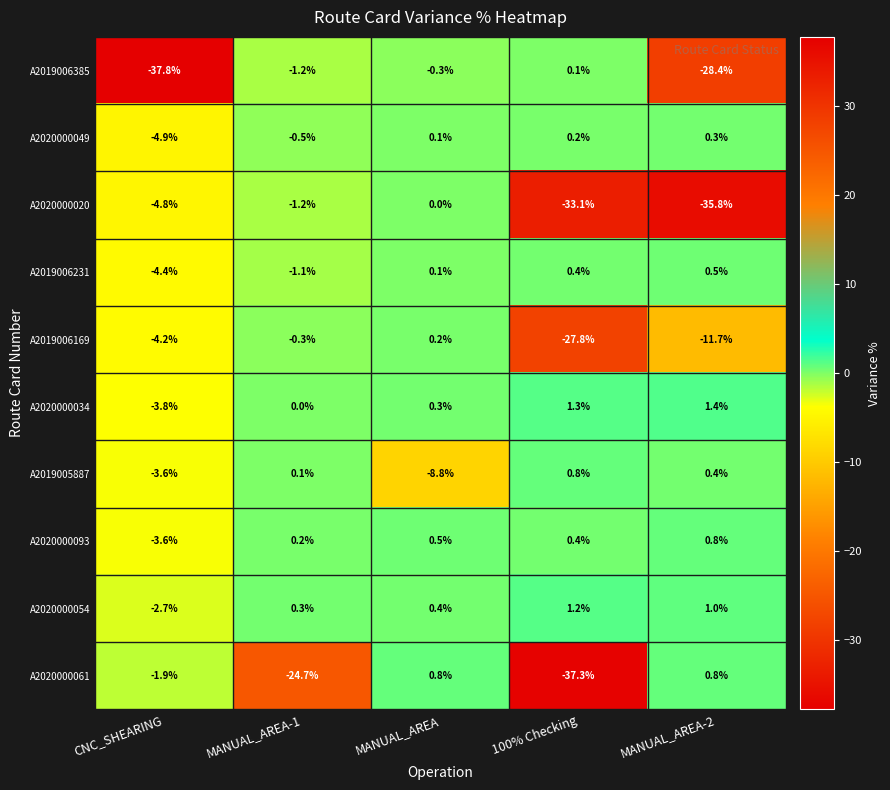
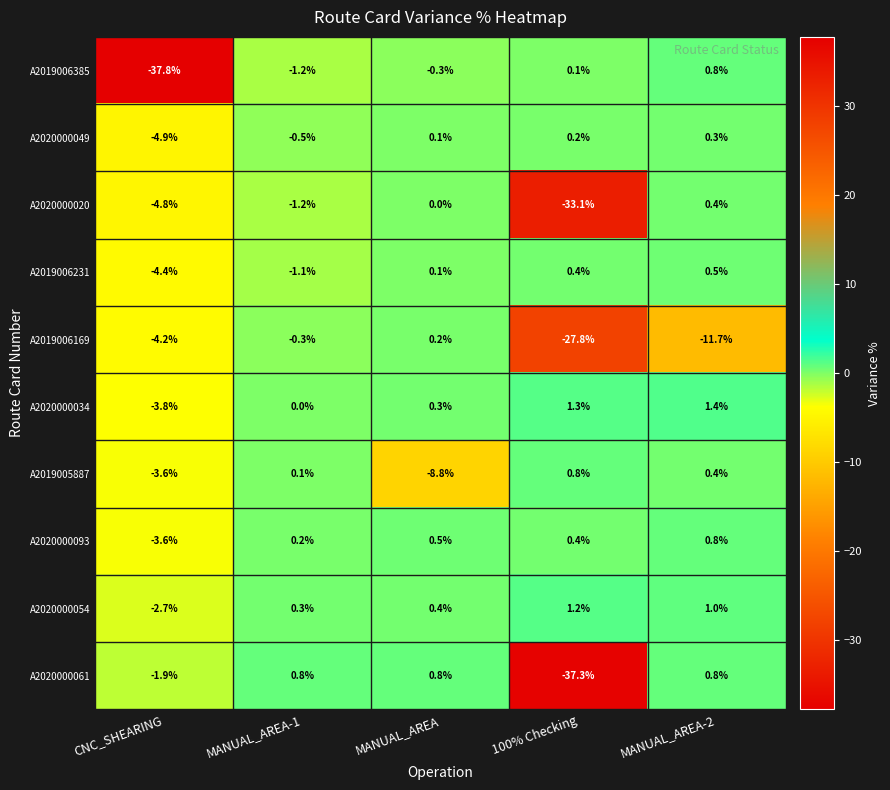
  {
    "A2019006385": {
      "CNC_SHEARING": "-37.8%",
      "MANUAL_AREA-1": "-1.2%",
      "MANUAL_AREA": "-0.3%",
      "100% Checking": "0.1%",
-     "MANUAL_AREA-2": "-28.4%"
+     "MANUAL_AREA-2": "0.8%"
    },
    "A2020000049": {
      "CNC_SHEARING": "-4.9%",
      "MANUAL_AREA-1": "-0.5%",
      "MANUAL_AREA": "0.1%",
      "100% Checking": "0.2%",
      "MANUAL_AREA-2": "0.3%"
    },
    "A2020000020": {
      "CNC_SHEARING": "-4.8%",
      "MANUAL_AREA-1": "-1.2%",
      "MANUAL_AREA": "0.0%",
      "100% Checking": "-33.1%",
-     "MANUAL_AREA-2": "-35.8%"
+     "MANUAL_AREA-2": "0.4%"
    },
    "A2019006231": {
      "CNC_SHEARING": "-4.4%",
      "MANUAL_AREA-1": "-1.1%",
      "MANUAL_AREA": "0.1%",
      "100% Checking": "0.4%",
      "MANUAL_AREA-2": "0.5%"
    },
    "A2019006169": {
      "CNC_SHEARING": "-4.2%",
      "MANUAL_AREA-1": "-0.3%",
      "MANUAL_AREA": "0.2%",
      "100% Checking": "-27.8%",
      "MANUAL_AREA-2": "-11.7%"
    },
    "A2020000034": {
      "CNC_SHEARING": "-3.8%",
      "MANUAL_AREA-1": "0.0%",
      "MANUAL_AREA": "0.3%",
      "100% Checking": "1.3%",
      "MANUAL_AREA-2": "1.4%"
    },
    "A2019005887": {
      "CNC_SHEARING": "-3.6%",
      "MANUAL_AREA-1": "0.1%",
      "MANUAL_AREA": "-8.8%",
      "100% Checking": "0.8%",
      "MANUAL_AREA-2": "0.4%"
    },
    "A2020000093": {
      "CNC_SHEARING": "-3.6%",
      "MANUAL_AREA-1": "0.2%",
      "MANUAL_AREA": "0.5%",
      "100% Checking": "0.4%",
      "MANUAL_AREA-2": "0.8%"
    },
    "A2020000054": {
      "CNC_SHEARING": "-2.7%",
      "MANUAL_AREA-1": "0.3%",
      "MANUAL_AREA": "0.4%",
      "100% Checking": "1.2%",
      "MANUAL_AREA-2": "1.0%"
    },
    "A2020000061": {
      "CNC_SHEARING": "-1.9%",
-     "MANUAL_AREA-1": "-24.7%",
+     "MANUAL_AREA-1": "0.8%",
      "MANUAL_AREA": "0.8%",
      "100% Checking": "-37.3%",
      "MANUAL_AREA-2": "0.8%"
    }
  }
